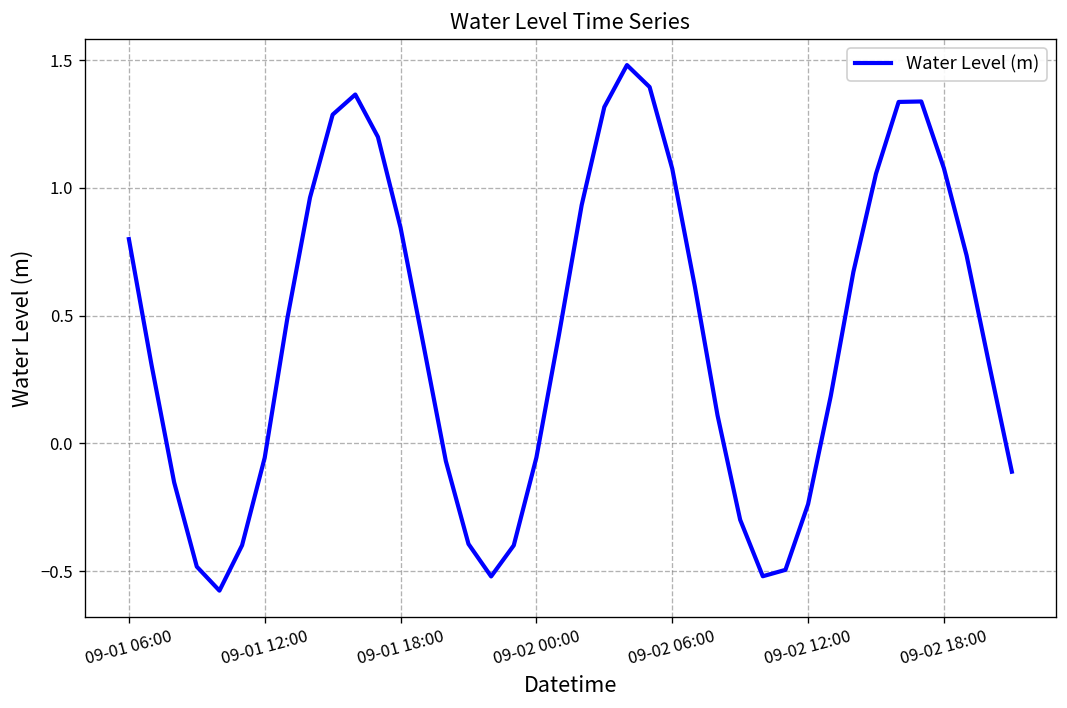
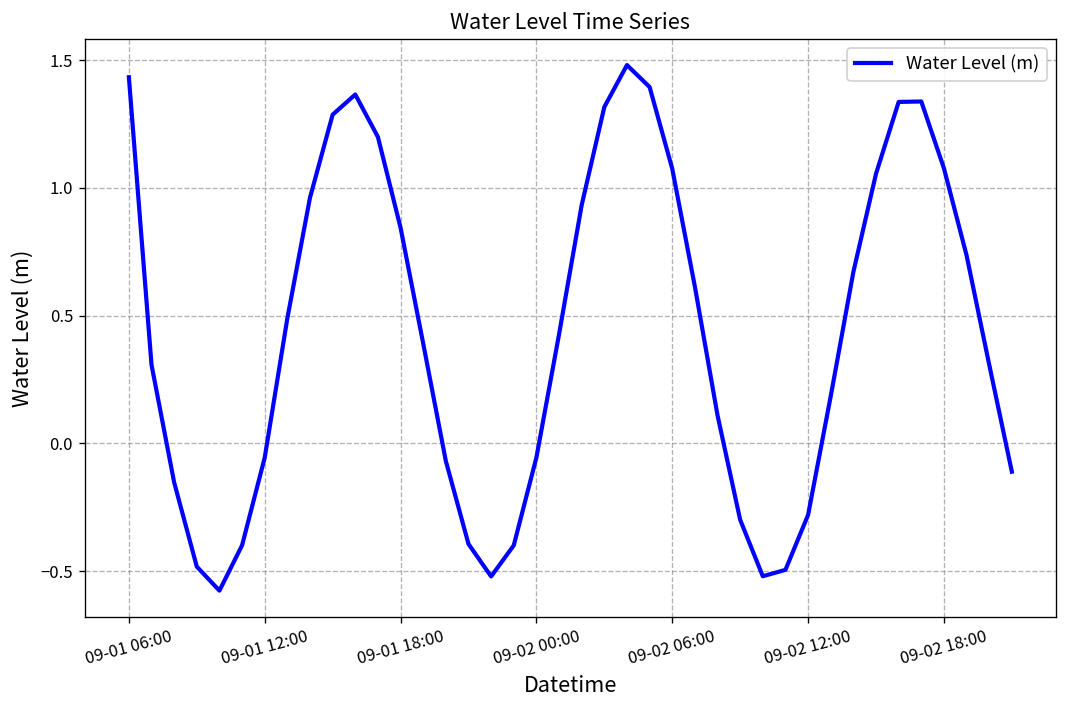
  {
-   "09-01 06:00": 0.80,
+   "09-01 06:00": 1.43,
    "09-01 12:00": -0.06,
    "09-01 18:00": 0.84,
    "09-02 00:00": -0.06,
    "09-02 06:00": 1.08,
-   "09-02 12:00": -0.24,
+   "09-02 12:00": -0.28,
    "09-02 18:00": 1.08
  }
